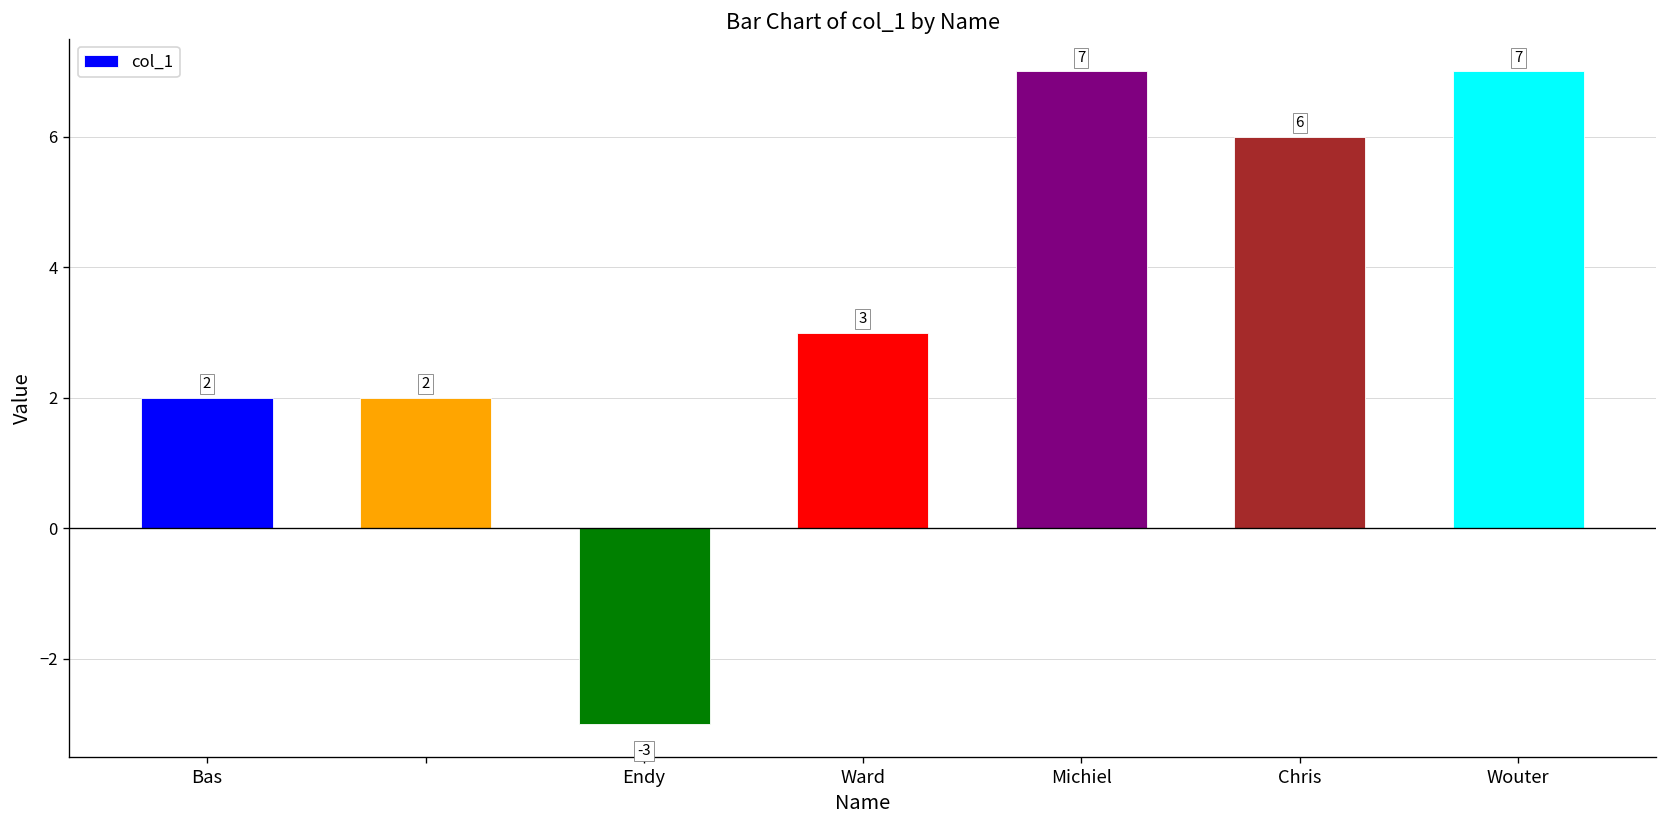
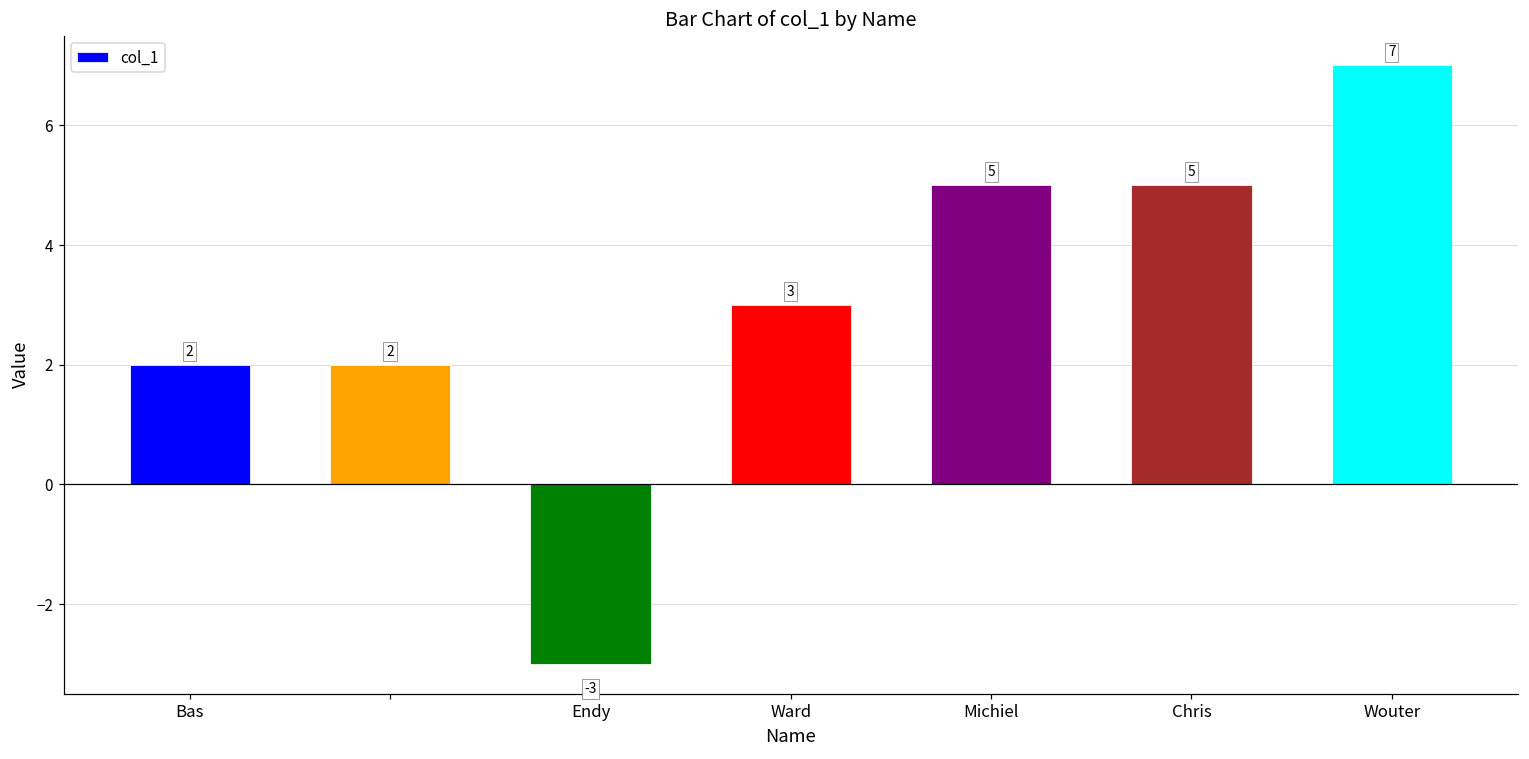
  {
-   "Michiel": 7,
-   "Chris": 6
+   "Michiel": 5,
+   "Chris": 5
  }
